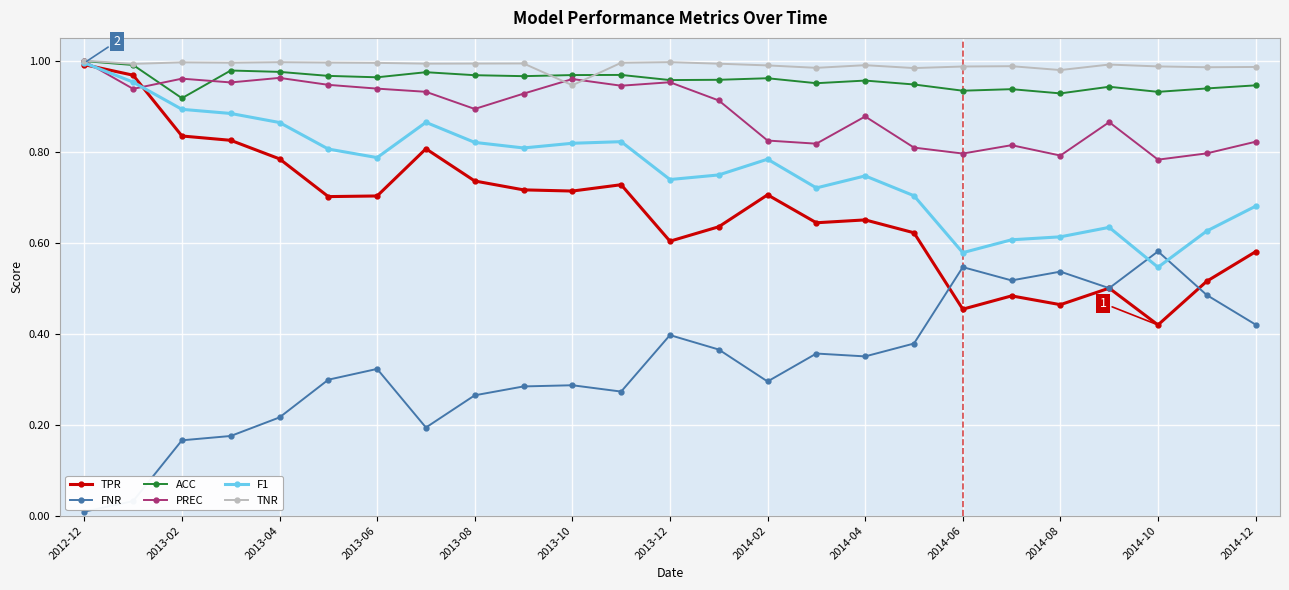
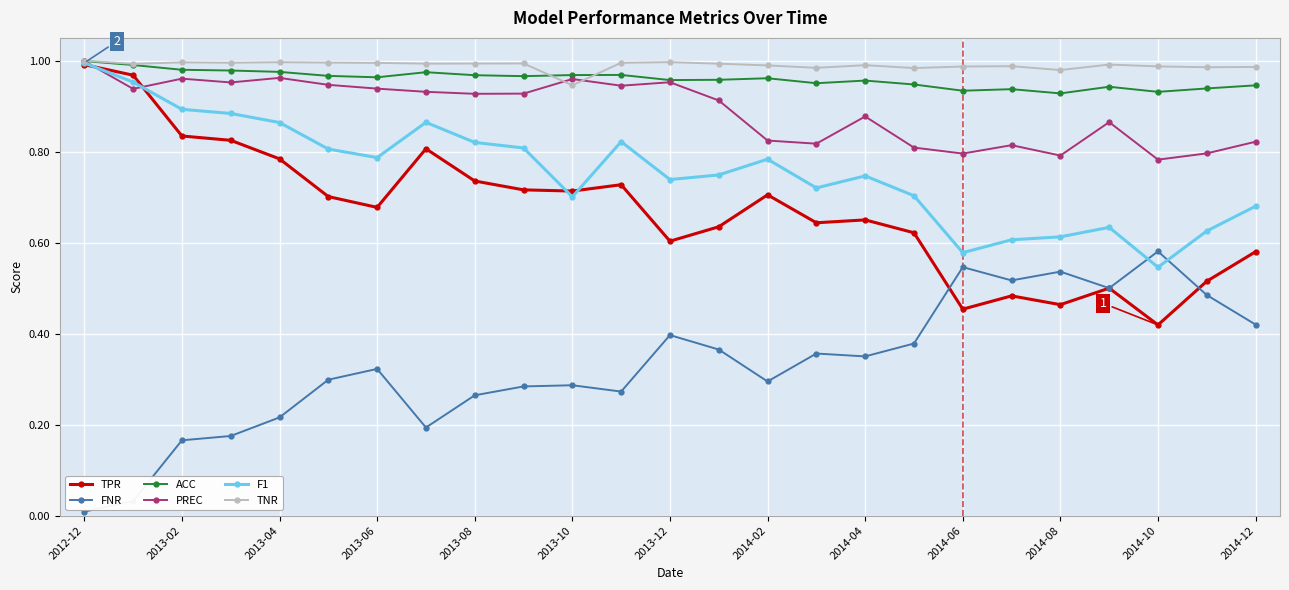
  {
    "TPR": {
      "2013-02": 0.83,
      "2013-04": 0.78,
-     "2013-06": 0.70,
+     "2013-06": 0.68,
      "2013-08": 0.74,
      "2013-10": 0.71,
      "2013-12": 0.60,
      "2014-02": 0.71,
      "2014-04": 0.65,
      "2014-06": 0.45,
      "2014-08": 0.46,
      "2014-10": 0.42,
      "2014-12": 0.58
    },
    "FNR": {
      "2012-12": 0.01,
      "2013-02": 0.17,
      "2013-04": 0.22,
      "2013-06": 0.32,
      "2013-08": 0.26,
      "2013-10": 0.29,
      "2013-12": 0.40,
      "2014-02": 0.29,
      "2014-04": 0.35,
      "2014-06": 0.55,
      "2014-08": 0.54,
      "2014-10": 0.58,
      "2014-12": 0.42
    },
    "ACC": {
-     "2013-02": 0.92,
+     "2013-02": 0.98,
      "2013-04": 0.98,
      "2013-06": 0.96,
      "2013-08": 0.97,
      "2013-10": 0.97,
      "2014-02": 0.96,
      "2014-04": 0.96,
      "2014-06": 0.93,
      "2014-08": 0.93,
      "2014-10": 0.93,
      "2014-12": 0.95
    },
    "PREC": {
      "2013-02": 0.96,
      "2013-04": 0.96,
      "2013-06": 0.94,
-     "2013-08": 0.89,
+     "2013-08": 0.93,
      "2013-10": 0.96,
      "2014-02": 0.82,
      "2014-04": 0.88,
      "2014-06": 0.80,
      "2014-08": 0.79,
      "2014-10": 0.78,
      "2014-12": 0.82
    },
    "F1": {
      "2013-02": 0.89,
      "2013-04": 0.86,
      "2013-06": 0.79,
      "2013-08": 0.82,
-     "2013-10": 0.82,
+     "2013-10": 0.70,
      "2013-12": 0.74,
      "2014-02": 0.78,
      "2014-04": 0.75,
      "2014-06": 0.58,
      "2014-08": 0.61,
      "2014-10": 0.55,
      "2014-12": 0.68
    },
    "TNR": {
      "2013-02": 1.00,
      "2013-04": 1.00,
      "2013-06": 1.00,
      "2013-08": 0.99,
      "2013-10": 0.95,
      "2013-12": 1.00,
      "2014-02": 0.99,
      "2014-04": 0.99,
      "2014-06": 0.99,
      "2014-08": 0.98,
      "2014-10": 0.99,
      "2014-12": 0.99
    }
  }
